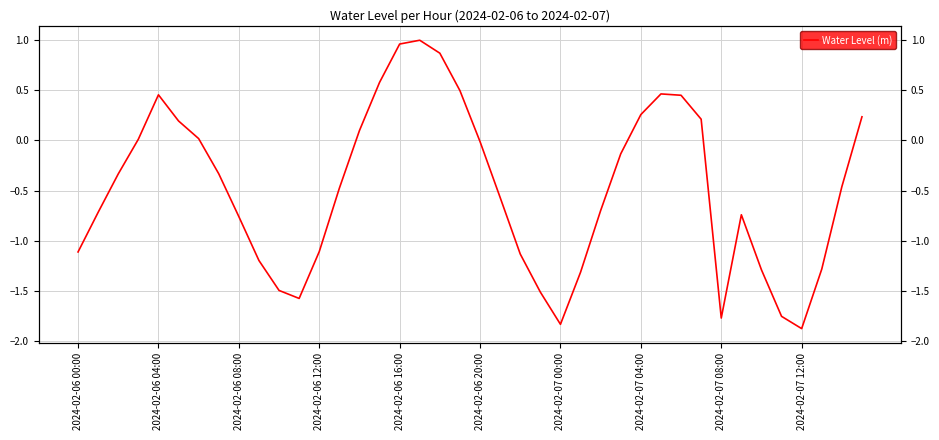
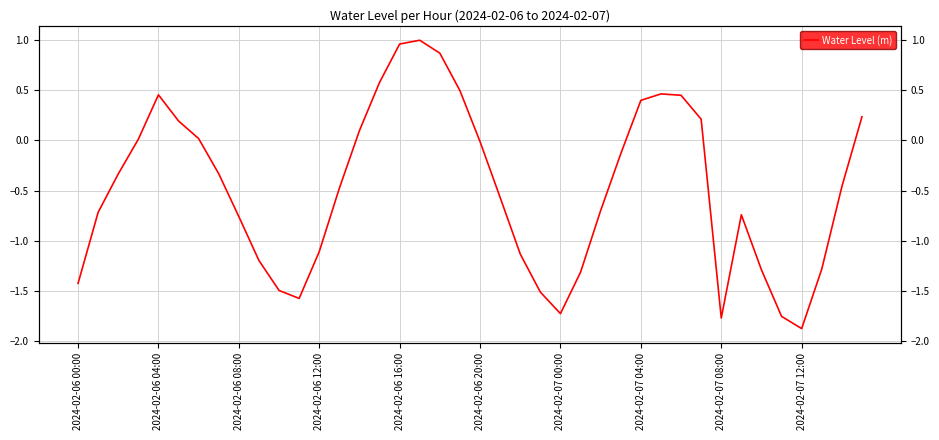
  {
-   "2024-02-06 00:00": -1.11,
+   "2024-02-06 00:00": -1.42,
    "2024-02-06 04:00": 0.45,
    "2024-02-06 08:00": -0.76,
    "2024-02-06 12:00": -1.11,
    "2024-02-06 16:00": 0.96,
    "2024-02-06 20:00": -0.01,
-   "2024-02-07 00:00": -1.83,
-   "2024-02-07 04:00": 0.26,
+   "2024-02-07 00:00": -1.72,
+   "2024-02-07 04:00": 0.40,
    "2024-02-07 08:00": -1.77,
    "2024-02-07 12:00": -1.87
  }
